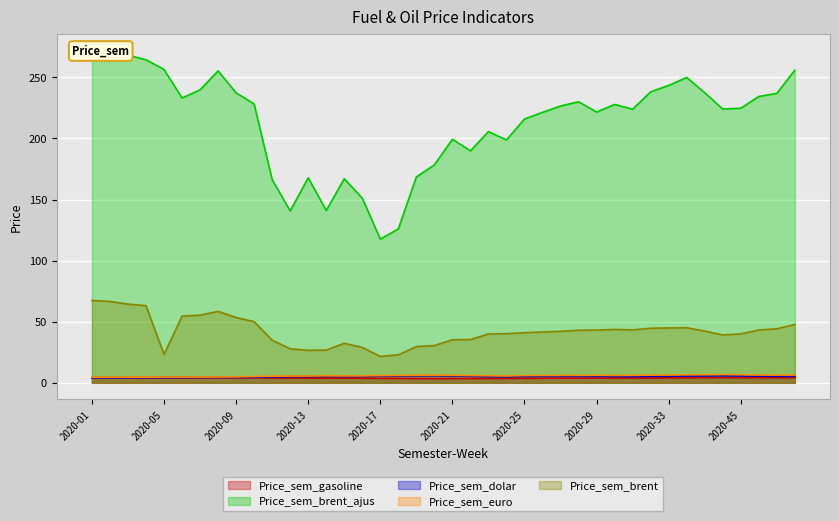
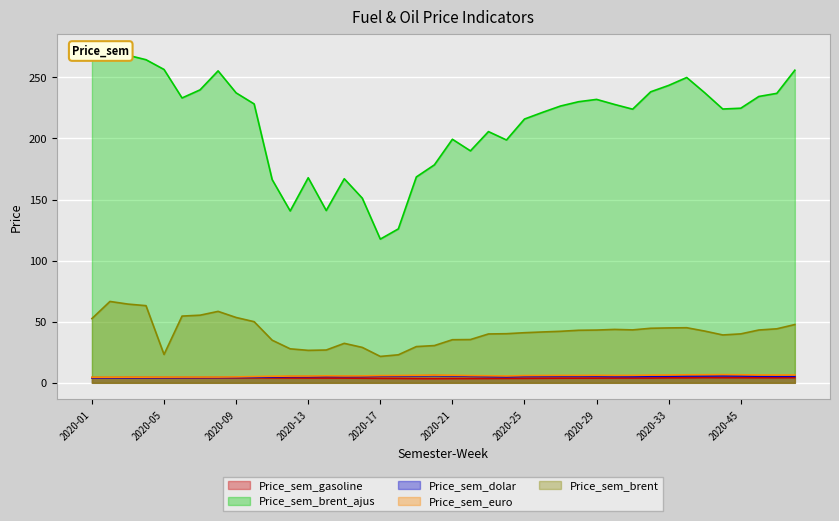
  {
    "Price_sem_gasoline": {
      "2020-21": 3
    },
    "Price_sem_brent_ajus": {
      "2020-05": 256,
      "2020-09": 237,
      "2020-13": 168,
      "2020-17": 118,
      "2020-21": 199,
      "2020-25": 216,
-     "2020-29": 222,
+     "2020-29": 232,
      "2020-33": 243,
      "2020-45": 225
    },
    "Price_sem_brent": {
-     "2020-01": 67,
+     "2020-01": 53,
      "2020-05": 23,
      "2020-09": 53,
      "2020-13": 27,
      "2020-17": 22,
      "2020-21": 35,
      "2020-25": 41,
      "2020-29": 43,
      "2020-33": 45,
      "2020-45": 40
    }
  }
